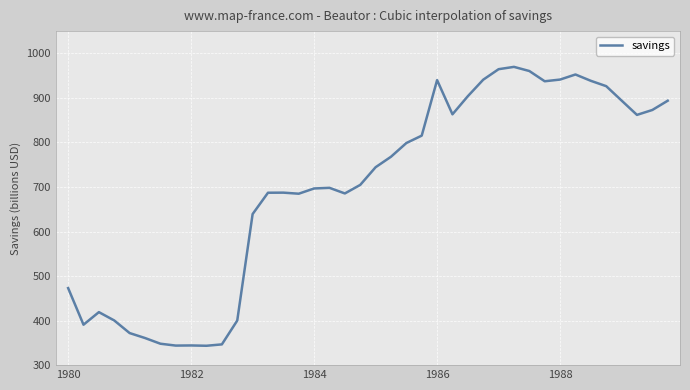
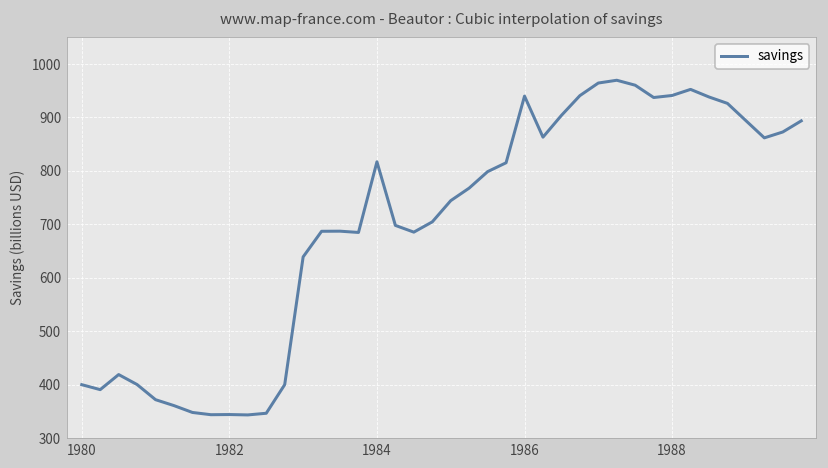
  {
-   "1980": 470,
+   "1980": 400,
    "1982": 340,
-   "1984": 700,
+   "1984": 820,
    "1986": 940,
    "1988": 940
  }
